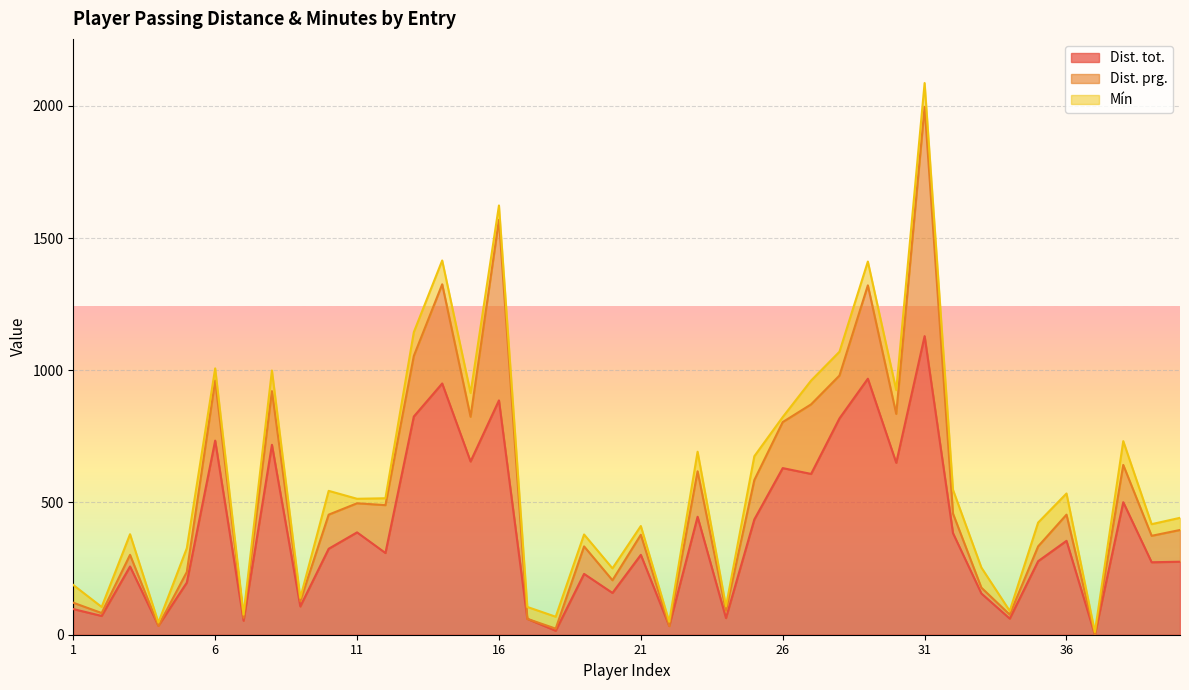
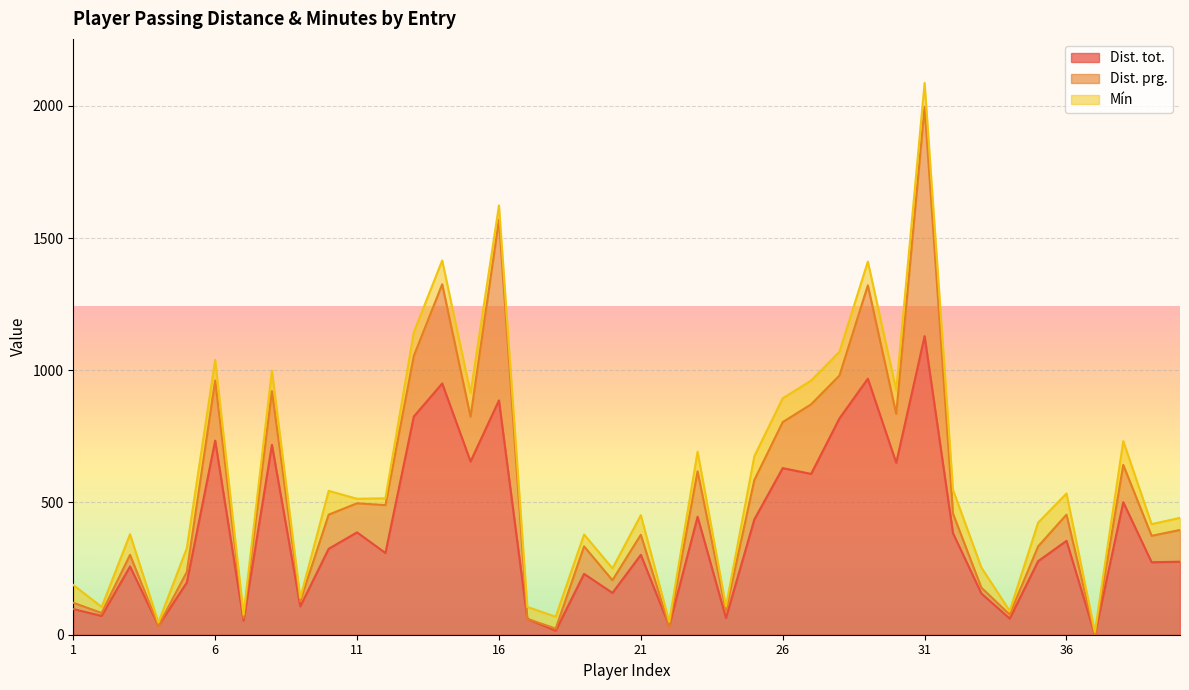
  {
    "Mín": {
      "1": 70,
-     "6": 50,
+     "6": 80,
      "11": 20,
      "16": 50,
-     "21": 30,
-     "26": 20,
+     "21": 70,
+     "26": 90,
      "31": 90,
      "36": 80
    }
  }
